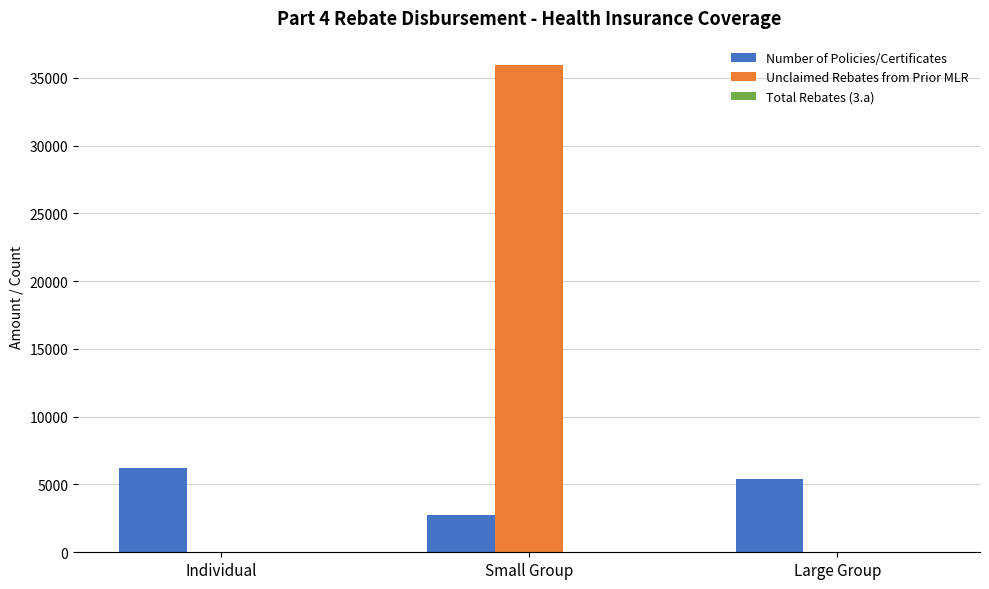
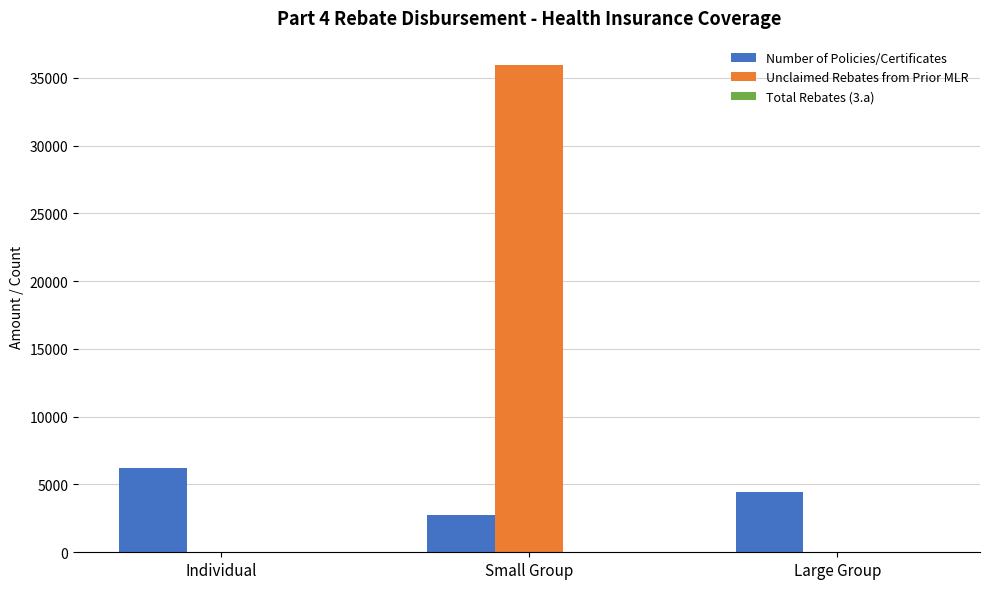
  {
    "Number of Policies/Certificates": {
      "Individual": 6200,
      "Small Group": 2700,
-     "Large Group": 5400
+     "Large Group": 4500
    },
    "Unclaimed Rebates from Prior MLR": {
      "Individual": 0,
      "Small Group": 35900,
      "Large Group": 0
    },
    "Total Rebates (3.a)": {
      "Individual": 0,
      "Small Group": 0,
      "Large Group": 0
    }
  }
